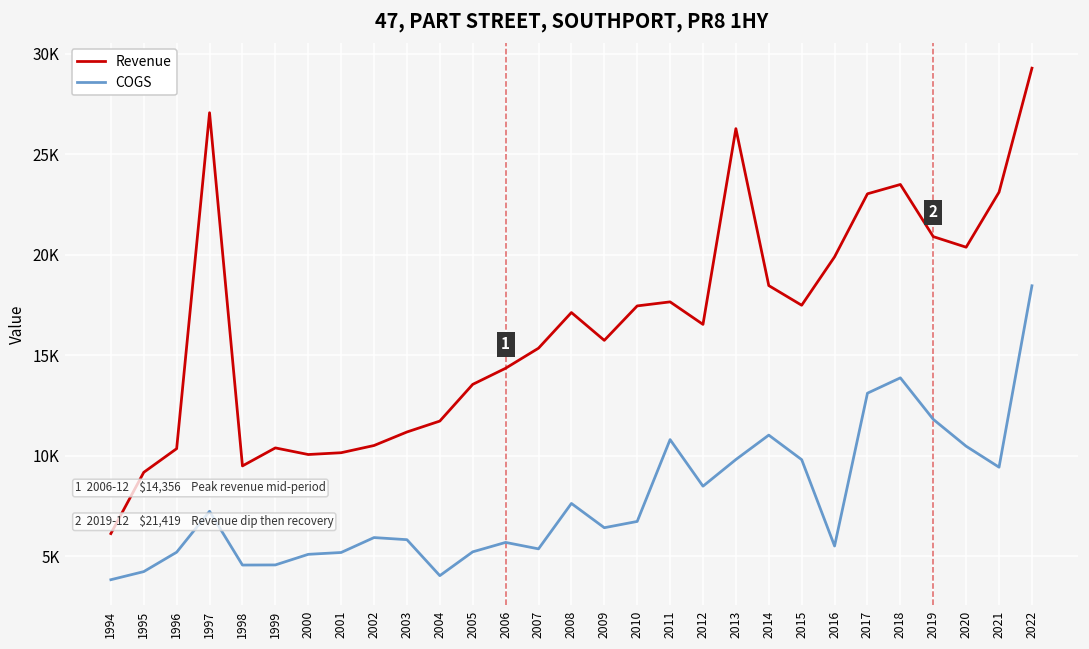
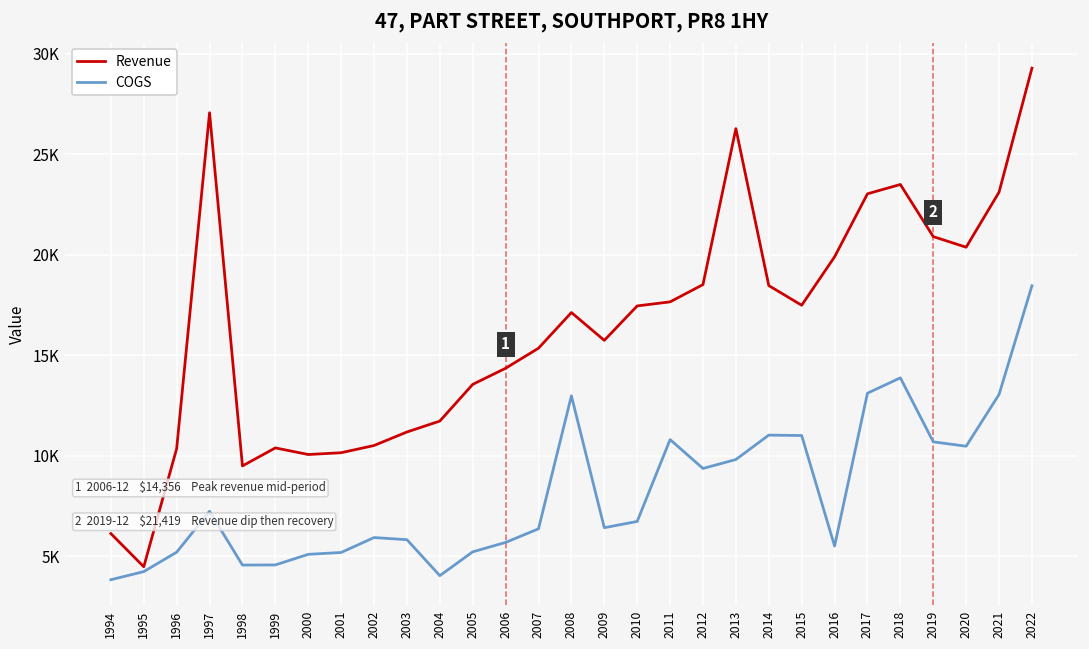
  {
    "Revenue": {
      "1994": 6100,
-     "1995": 9200,
+     "1995": 4500,
      "1996": 10400,
      "1997": 27100,
      "1998": 9500,
      "1999": 10400,
      "2000": 10100,
      "2001": 10200,
      "2002": 10500,
      "2003": 11200,
      "2004": 11700,
      "2005": 13600,
      "2007": 15400,
      "2008": 17100,
      "2009": 15700,
      "2010": 17500,
      "2011": 17700,
-     "2012": 16500,
+     "2012": 18500,
      "2013": 26300,
      "2014": 18500,
      "2015": 17500,
      "2016": 19900,
      "2017": 23000,
      "2018": 23500,
      "2020": 20400,
      "2021": 23100,
      "2022": 29300
    },
    "COGS": {
      "1994": 3800,
      "1995": 4200,
      "1996": 5200,
      "1998": 4600,
      "1999": 4600,
      "2000": 5100,
      "2001": 5200,
      "2002": 5900,
      "2003": 5800,
      "2004": 4000,
      "2005": 5200,
      "2006": 5700,
-     "2007": 5400,
-     "2008": 7600,
+     "2007": 6400,
+     "2008": 13000,
      "2009": 6400,
      "2010": 6700,
      "2011": 10800,
-     "2012": 8500,
+     "2012": 9400,
      "2013": 9800,
      "2014": 11000,
-     "2015": 9800,
+     "2015": 11000,
      "2016": 5500,
      "2017": 13100,
      "2018": 13900,
-     "2019": 11800,
+     "2019": 10700,
      "2020": 10500,
-     "2021": 9400,
+     "2021": 13100,
      "2022": 18500
    }
  }
